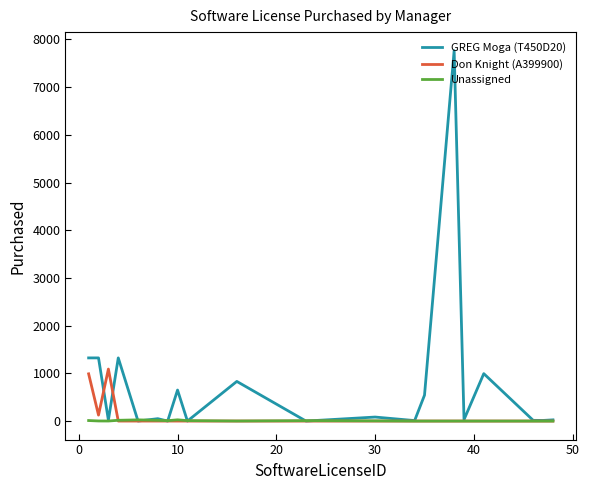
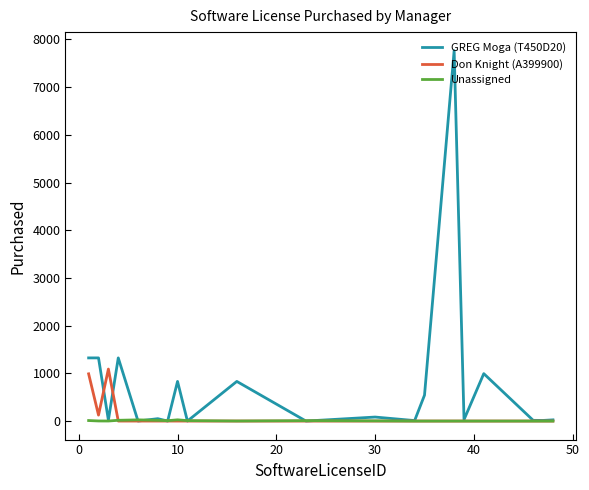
  {
    "GREG Moga (T450D20)": {
-     "10": 700,
+     "10": 800,
      "30": 100
    }
  }
